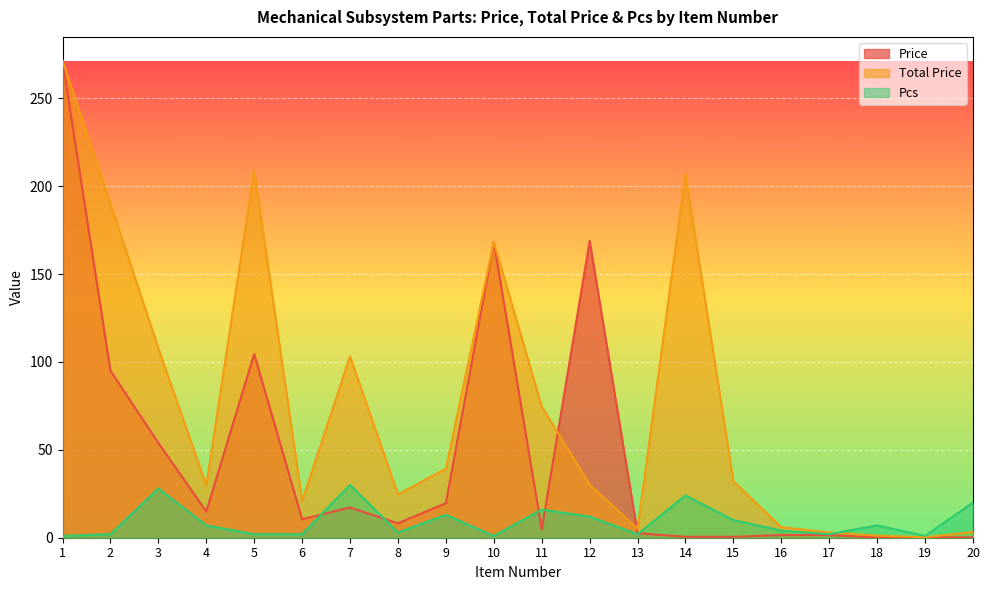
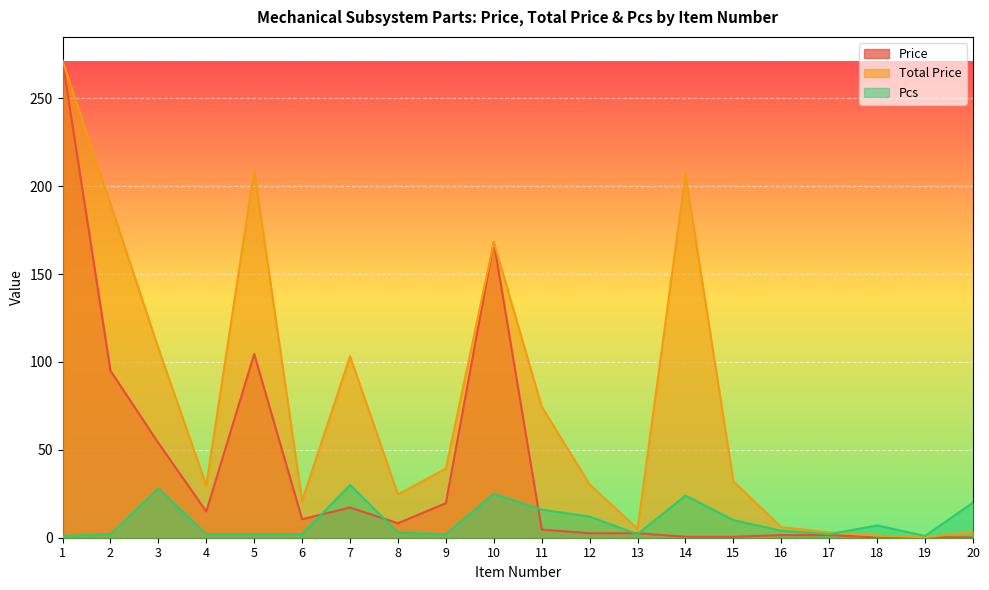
  {
    "Price": {
      "2": 95,
      "3": 54,
      "4": 15,
      "5": 105,
      "6": 11,
      "7": 17,
      "8": 8,
      "9": 20,
      "11": 5,
-     "12": 169,
+     "12": 3,
      "14": 1,
      "15": 1,
      "16": 2,
      "20": 0
    },
    "Total Price": {
      "2": 190,
      "3": 108,
      "4": 30,
      "5": 209,
      "6": 21,
      "7": 103,
      "8": 25,
      "9": 39,
      "11": 75,
      "12": 30,
      "13": 5,
      "14": 207,
      "15": 32,
      "16": 6,
      "20": 3
    },
    "Pcs": {
      "1": 1,
      "2": 2,
      "3": 28,
-     "4": 7,
+     "4": 2,
      "5": 2,
      "6": 2,
      "7": 30,
      "8": 3,
-     "9": 13,
-     "10": 1,
+     "9": 2,
+     "10": 25,
      "11": 16,
      "12": 12,
      "14": 24,
      "15": 10,
      "16": 4,
      "18": 7,
      "20": 20
    }
  }
